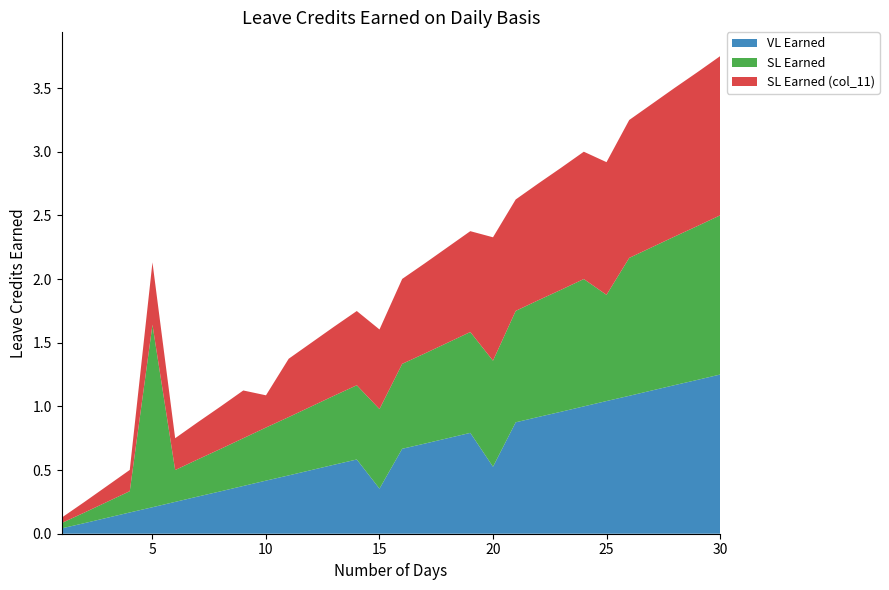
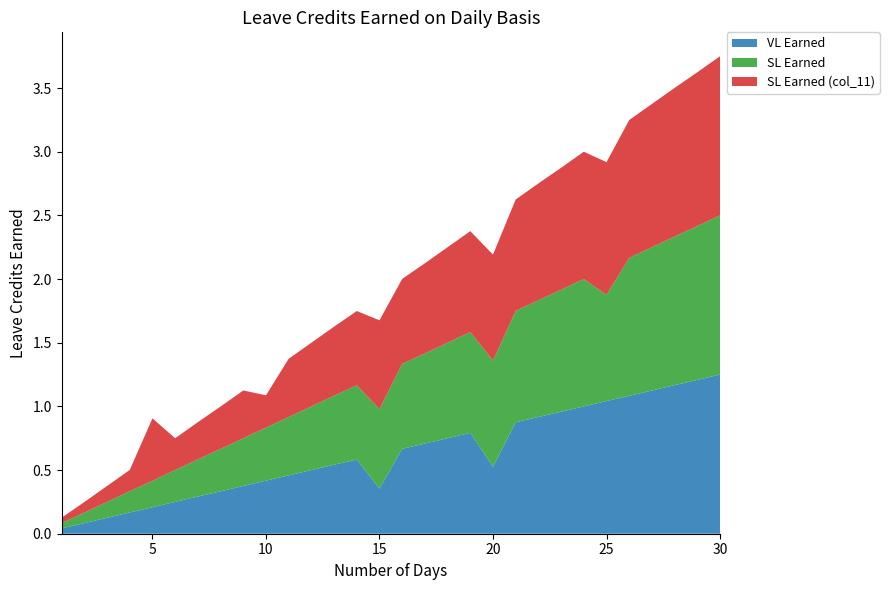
  {
    "VL Earned": {
      "5": 0.21,
      "10": 0.42,
      "15": 0.35,
      "20": 0.53,
      "25": 1.04,
      "30": 1.25
    },
    "SL Earned": {
-     "5": 1.43,
+     "5": 0.21,
      "10": 0.42,
      "15": 0.63,
      "20": 0.83,
      "25": 0.83,
      "30": 1.25
    },
    "SL Earned (col_11)": {
      "5": 0.49,
      "10": 0.25,
-     "15": 0.63,
-     "20": 0.97,
+     "15": 0.70,
+     "20": 0.83,
      "25": 1.04,
      "30": 1.25
    }
  }
